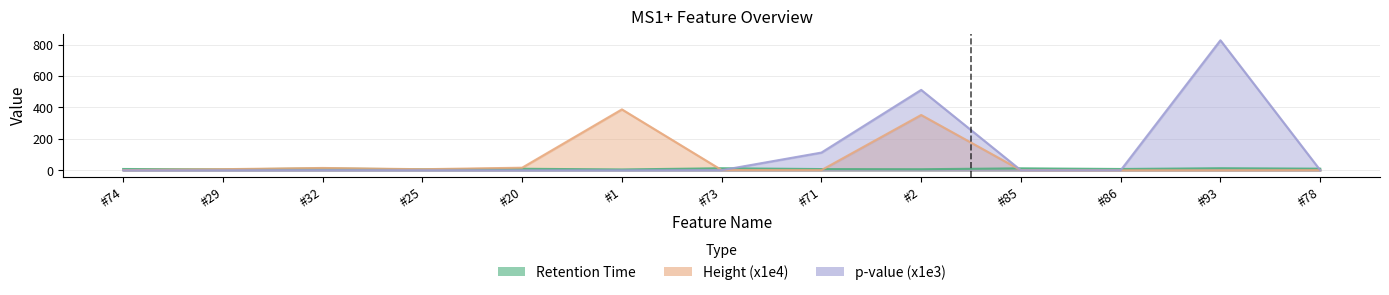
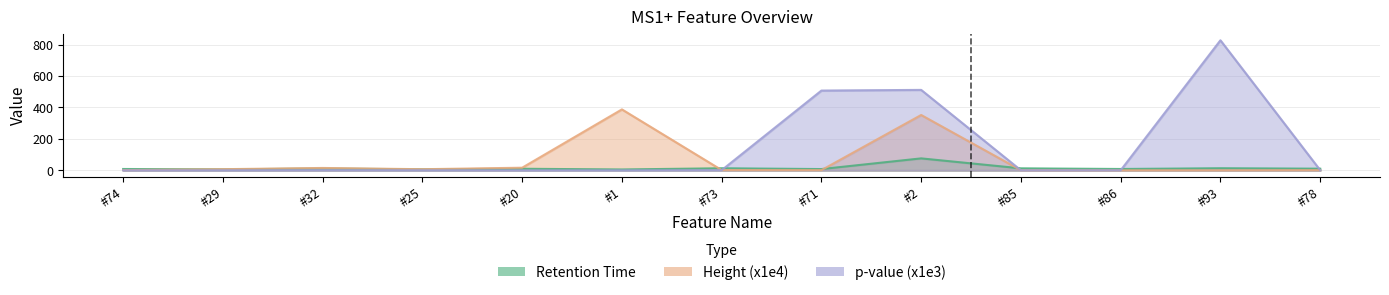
  {
    "Retention Time": {
-     "#2": 10
+     "#2": 80
    },
    "Height (x1e4)": {
      "#1": 390,
      "#2": 350
    },
    "p-value (x1e3)": {
-     "#71": 110,
+     "#71": 510,
      "#2": 510,
      "#93": 830
    }
  }
